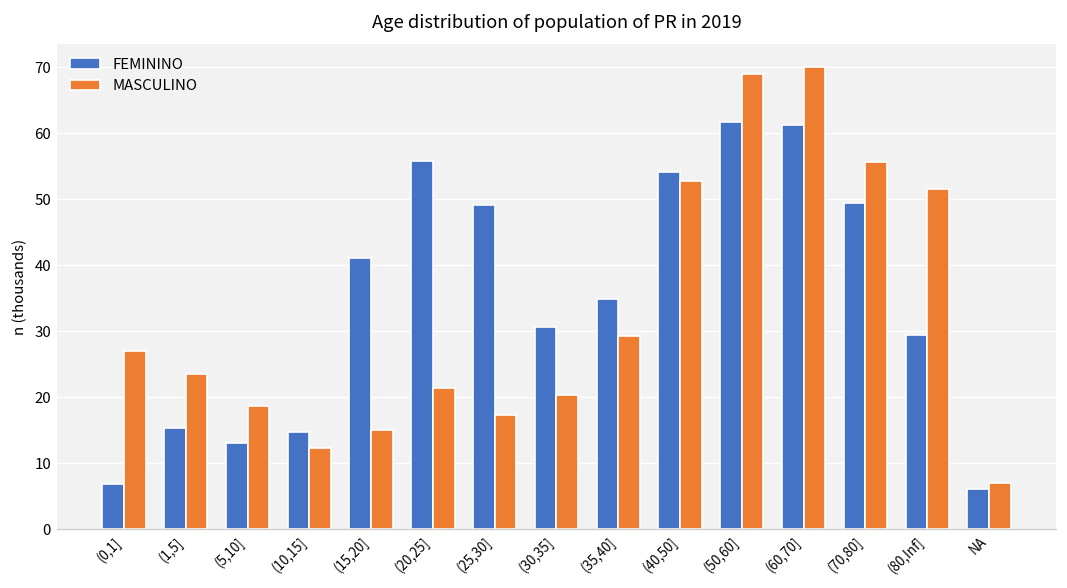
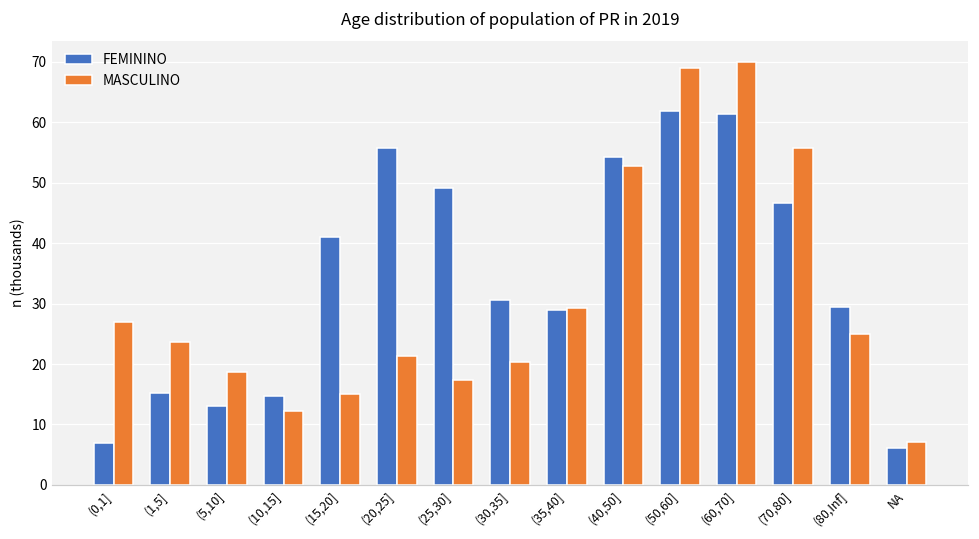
  {
    "FEMININO": {
      "(0,1]": 7,
      "(1,5]": 15,
      "(5,10]": 13,
      "(10,15]": 15,
      "(15,20]": 41,
      "(20,25]": 56,
      "(25,30]": 49,
      "(30,35]": 31,
-     "(35,40]": 35,
+     "(35,40]": 29,
      "(40,50]": 54,
      "(50,60]": 62,
      "(60,70]": 61,
-     "(70,80]": 49,
+     "(70,80]": 47,
      "(80,Inf]": 29,
      "NA": 6
    },
    "MASCULINO": {
      "(0,1]": 27,
      "(1,5]": 24,
      "(5,10]": 19,
      "(10,15]": 12,
      "(15,20]": 15,
      "(20,25]": 21,
      "(25,30]": 17,
      "(30,35]": 20,
      "(35,40]": 29,
      "(40,50]": 53,
      "(50,60]": 69,
      "(60,70]": 70,
      "(70,80]": 56,
-     "(80,Inf]": 52,
+     "(80,Inf]": 25,
      "NA": 7
    }
  }
